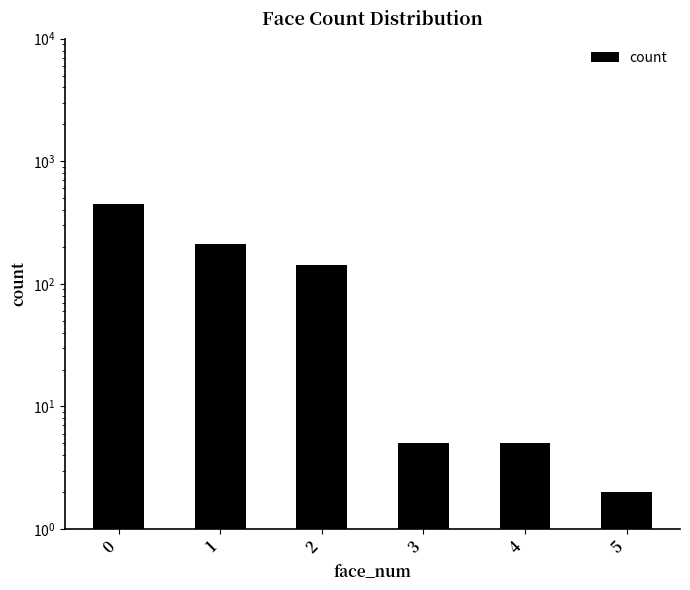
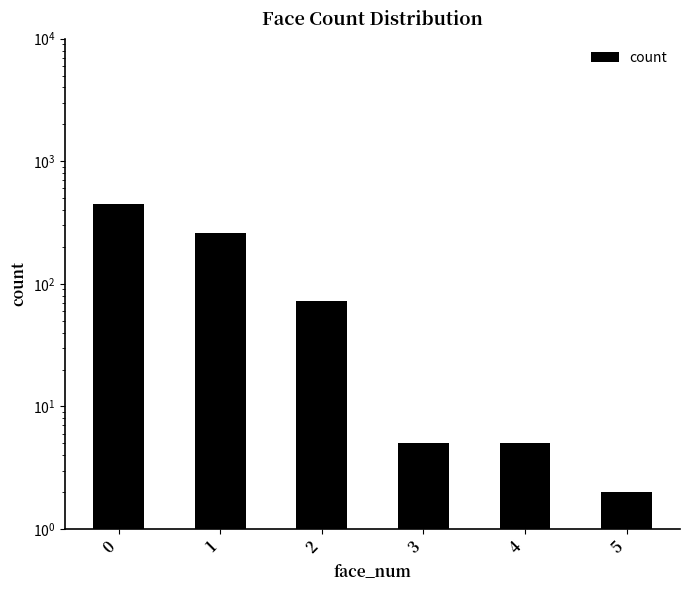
  {
    "0": 450,
-   "1": 210,
-   "2": 140,
+   "1": 260,
+   "2": 70,
    "3": 5,
    "4": 5,
    "5": 2
  }
